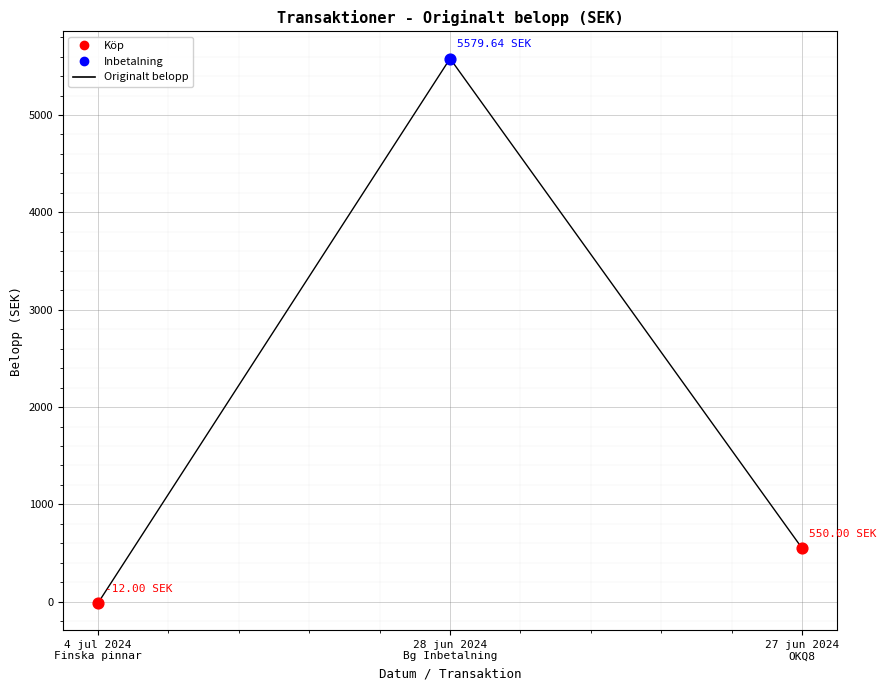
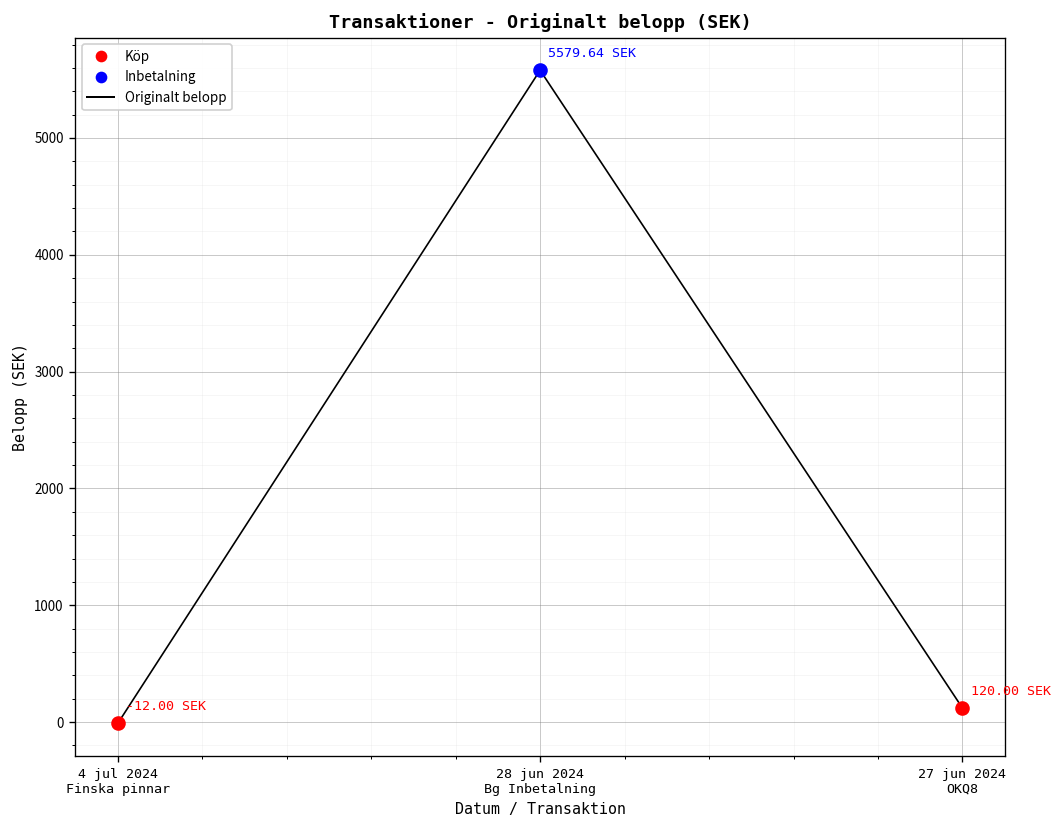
  {
    "Originalt belopp": {
-     "27 jun 2024 OKQ8": 550.00
+     "27 jun 2024 OKQ8": 120.00
    }
  }
